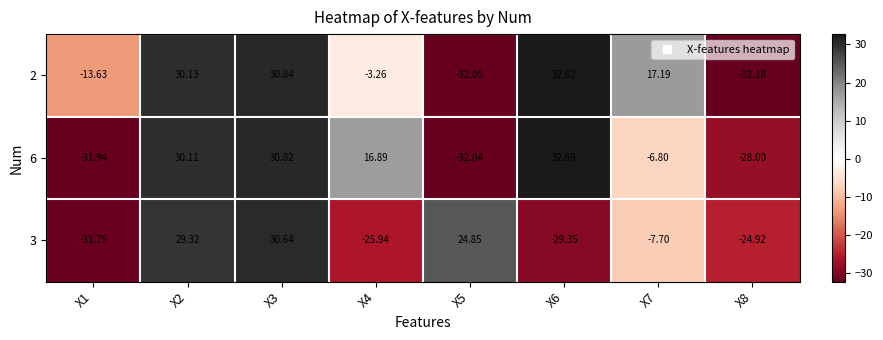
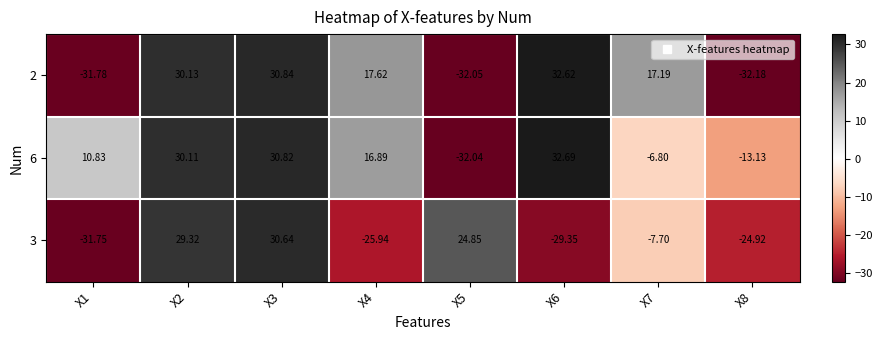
  {
    "2": {
-     "X1": -13.63,
-     "X4": -3.26,
+     "X1": -31.78,
+     "X4": 17.62,
      "X5": -32.05,
      "X7": 17.19,
      "X8": -32.18
    },
    "6": {
-     "X1": -31.94,
+     "X1": 10.83,
      "X4": 16.89,
      "X5": -32.04,
      "X7": -6.80,
-     "X8": -28.00
+     "X8": -13.13
    },
    "3": {
      "X1": -31.75,
      "X2": 29.32,
      "X4": -25.94,
      "X5": 24.85,
      "X6": -29.35,
      "X7": -7.70,
      "X8": -24.92
    }
  }
